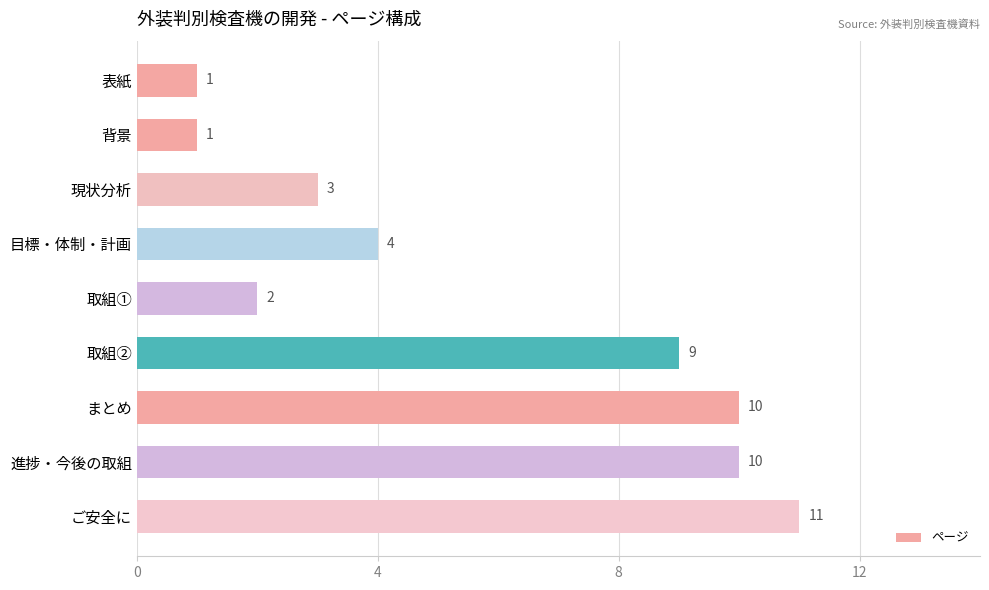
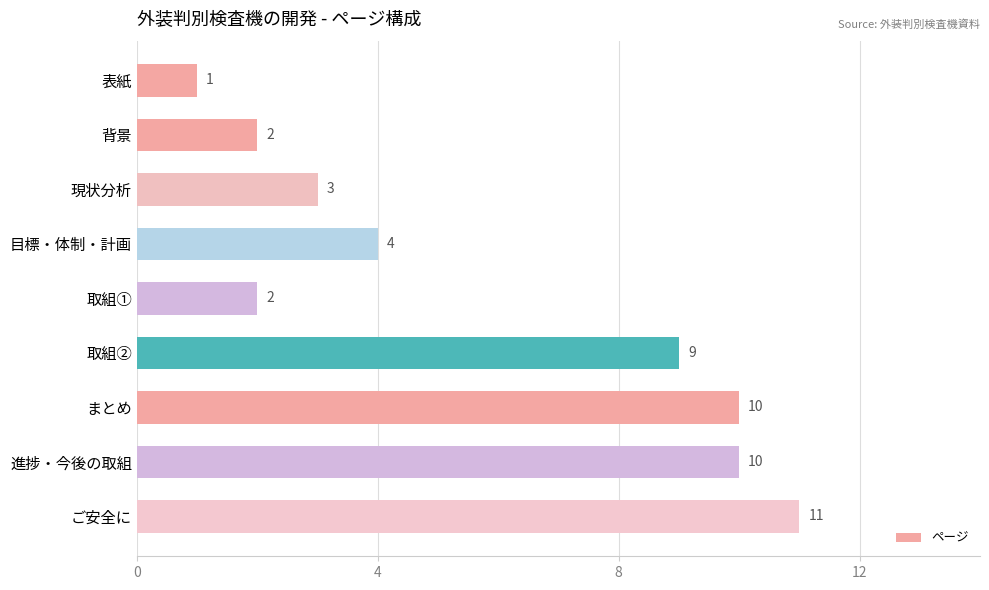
  {
    "表紙": 1,
-   "背景": 1,
+   "背景": 2,
    "現状分析": 3,
    "目標・体制・計画": 4,
    "取組①": 2,
    "取組②": 9,
    "まとめ": 10,
    "進捗・今後の取組": 10,
    "ご安全に": 11
  }
